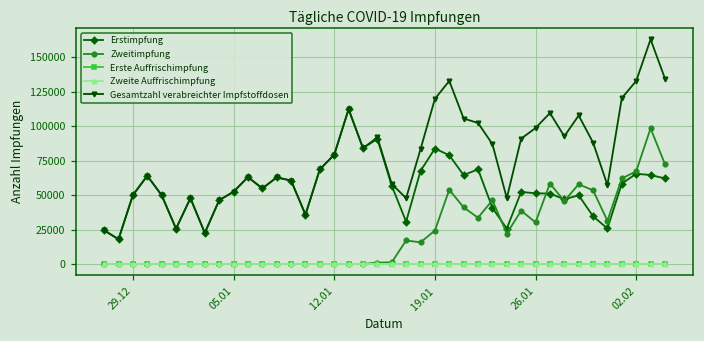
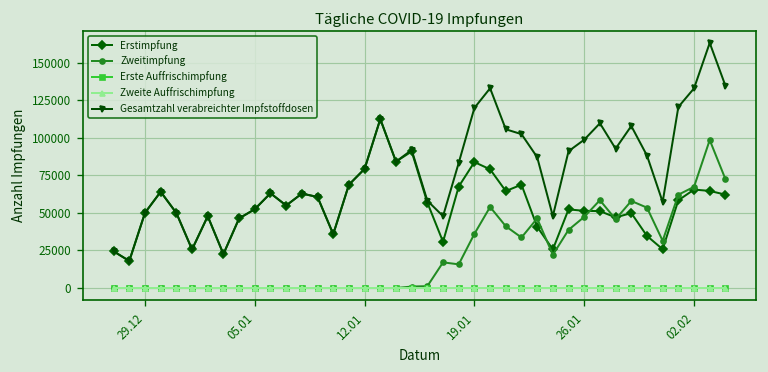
  {
    "Zweitimpfung": {
-     "19.01": 24000,
-     "26.01": 30000
+     "19.01": 36000,
+     "26.01": 47000
    },
    "Zweite Auffrischimpfung": {
      "19.01": 0,
      "26.01": 0,
      "02.02": 0
    }
  }
